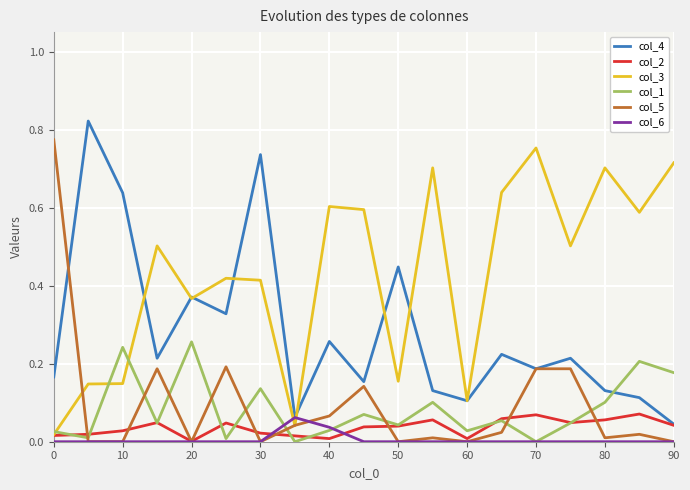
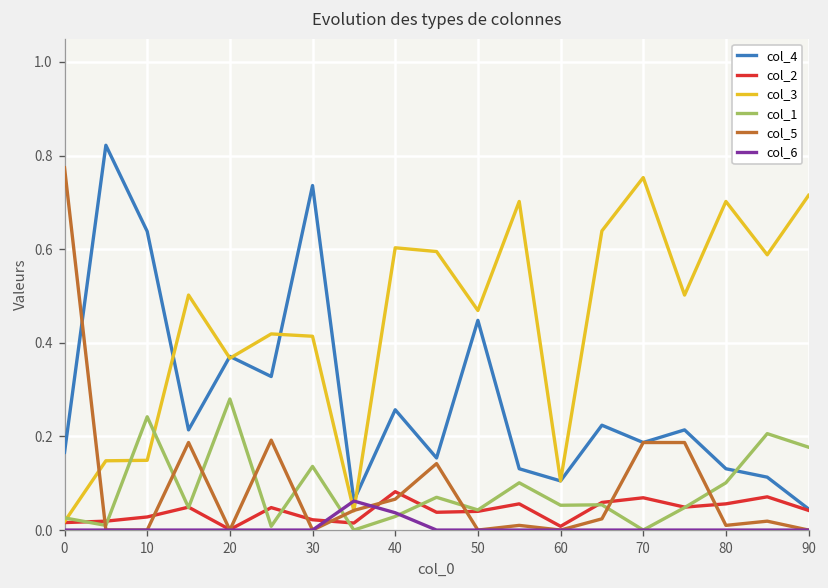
  {
    "col_4": {
      "0": 0.17,
      "10": 0.64,
      "30": 0.74,
      "40": 0.26,
      "50": 0.45,
      "80": 0.13
    },
    "col_2": {
      "10": 0.03,
      "30": 0.02,
-     "40": 0.01,
+     "40": 0.08,
      "60": 0.01,
      "70": 0.07,
      "80": 0.06
    },
    "col_3": {
      "10": 0.15,
      "30": 0.41,
      "40": 0.60,
-     "50": 0.16,
+     "50": 0.47,
      "70": 0.75,
      "80": 0.70,
      "90": 0.72
    },
    "col_1": {
      "0": 0.03,
      "10": 0.24,
-     "20": 0.26,
+     "20": 0.28,
      "30": 0.14,
      "40": 0.03,
-     "60": 0.03,
+     "60": 0.05,
      "80": 0.10,
      "90": 0.18
    },
    "col_5": {
      "0": 0.77,
      "40": 0.07,
      "80": 0.01
    },
    "col_6": {
      "0": 0.00,
      "40": 0.04,
      "80": 0.00
    }
  }
